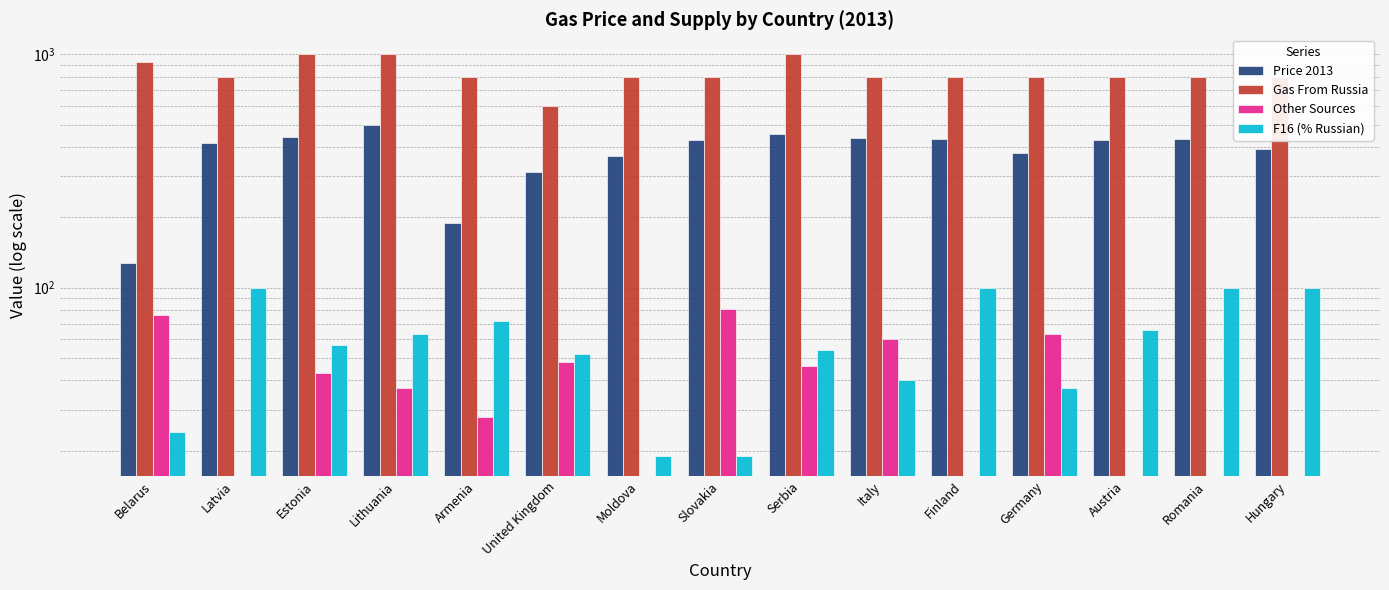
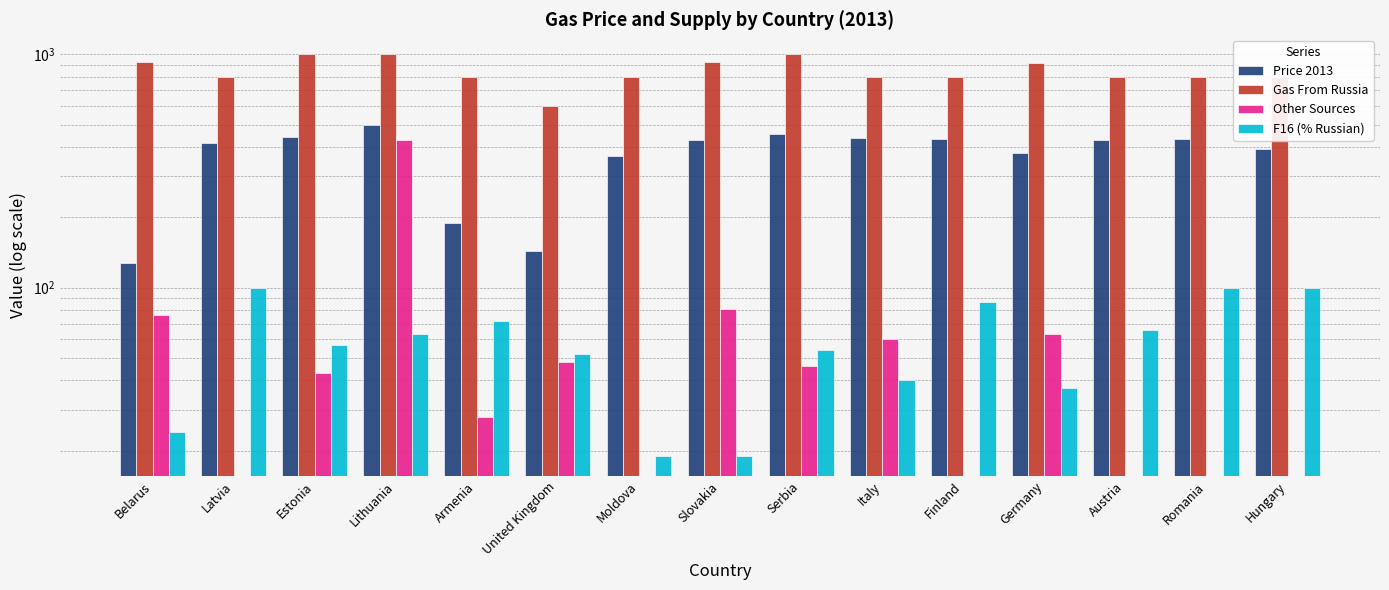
  {
    "Price 2013": {
      "Belarus": 130,
      "Latvia": 420,
      "Estonia": 440,
      "Lithuania": 500,
      "Armenia": 190,
-     "United Kingdom": 310,
+     "United Kingdom": 140,
      "Moldova": 370,
      "Slovakia": 430,
      "Serbia": 460,
      "Italy": 440,
      "Finland": 430,
      "Germany": 380,
      "Austria": 430,
      "Romania": 430,
      "Hungary": 390
    },
    "Gas From Russia": {
      "Belarus": 930,
      "Latvia": 800,
      "Estonia": 1000,
      "Lithuania": 1000,
      "Armenia": 800,
      "United Kingdom": 600,
      "Moldova": 800,
-     "Slovakia": 800,
+     "Slovakia": 920,
      "Serbia": 1000,
      "Italy": 800,
      "Finland": 800,
-     "Germany": 800,
+     "Germany": 920,
      "Austria": 800,
      "Romania": 800
    },
    "Other Sources": {
      "Belarus": 76,
      "Estonia": 43,
-     "Lithuania": 37,
+     "Lithuania": 430,
      "Armenia": 28,
      "United Kingdom": 48,
      "Slovakia": 81,
      "Serbia": 46,
      "Italy": 60,
      "Germany": 63
    },
    "F16 (% Russian)": {
      "Belarus": 24,
      "Latvia": 100,
      "Estonia": 57,
      "Lithuania": 63,
      "Armenia": 72,
      "United Kingdom": 52,
      "Moldova": 19,
      "Slovakia": 19,
      "Serbia": 54,
      "Italy": 40,
-     "Finland": 100,
+     "Finland": 87,
      "Germany": 37,
      "Austria": 66,
      "Romania": 100,
      "Hungary": 100
    }
  }
